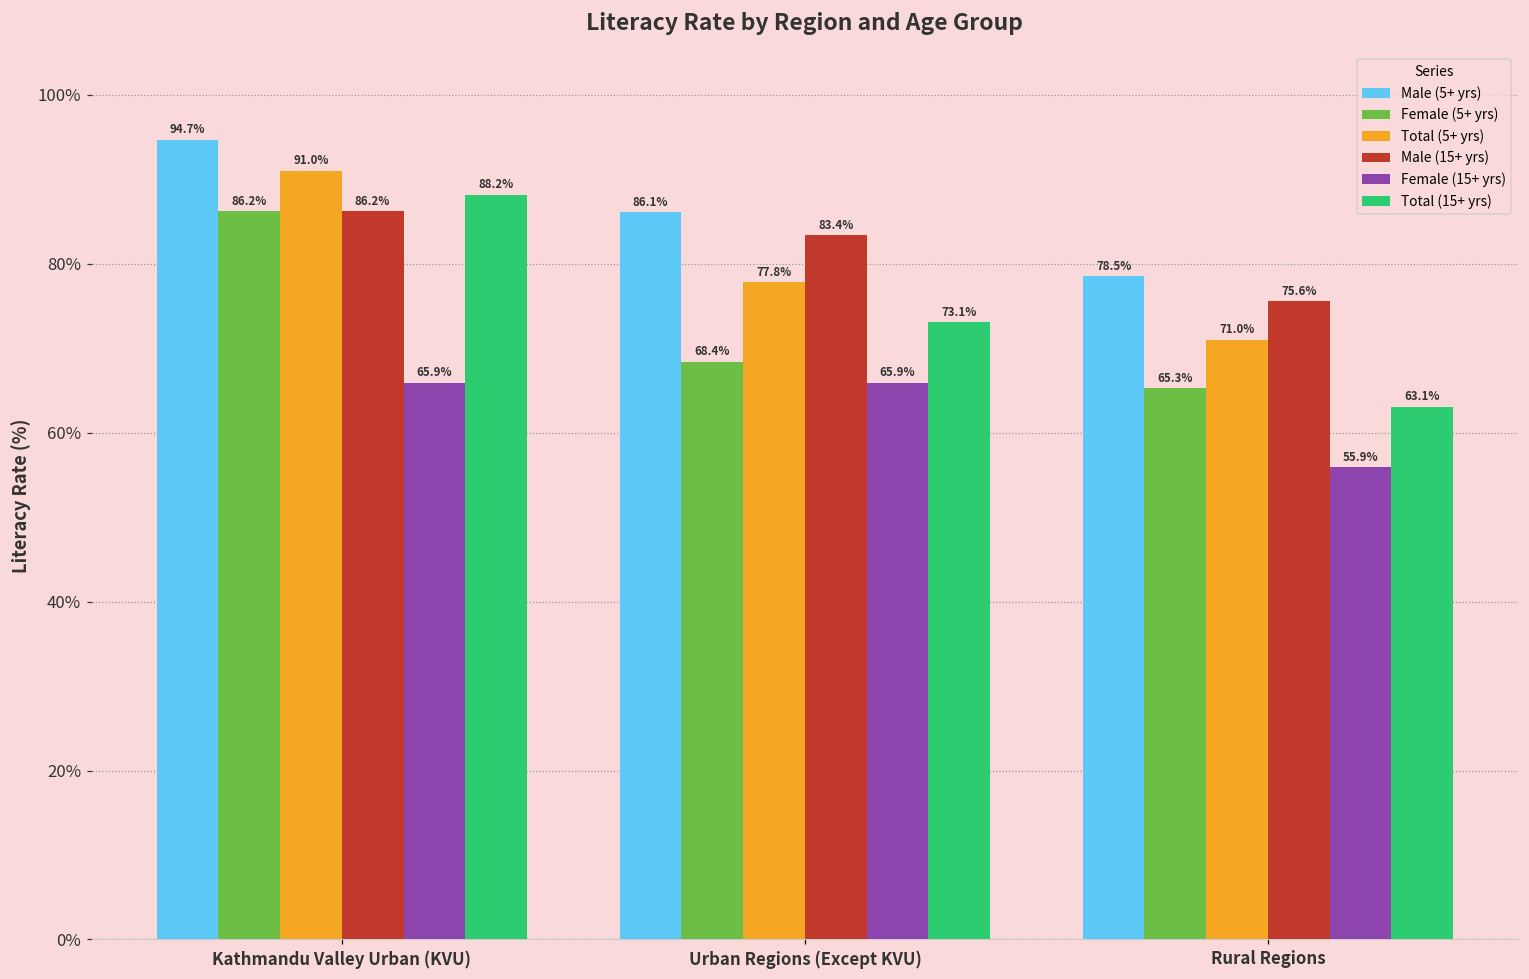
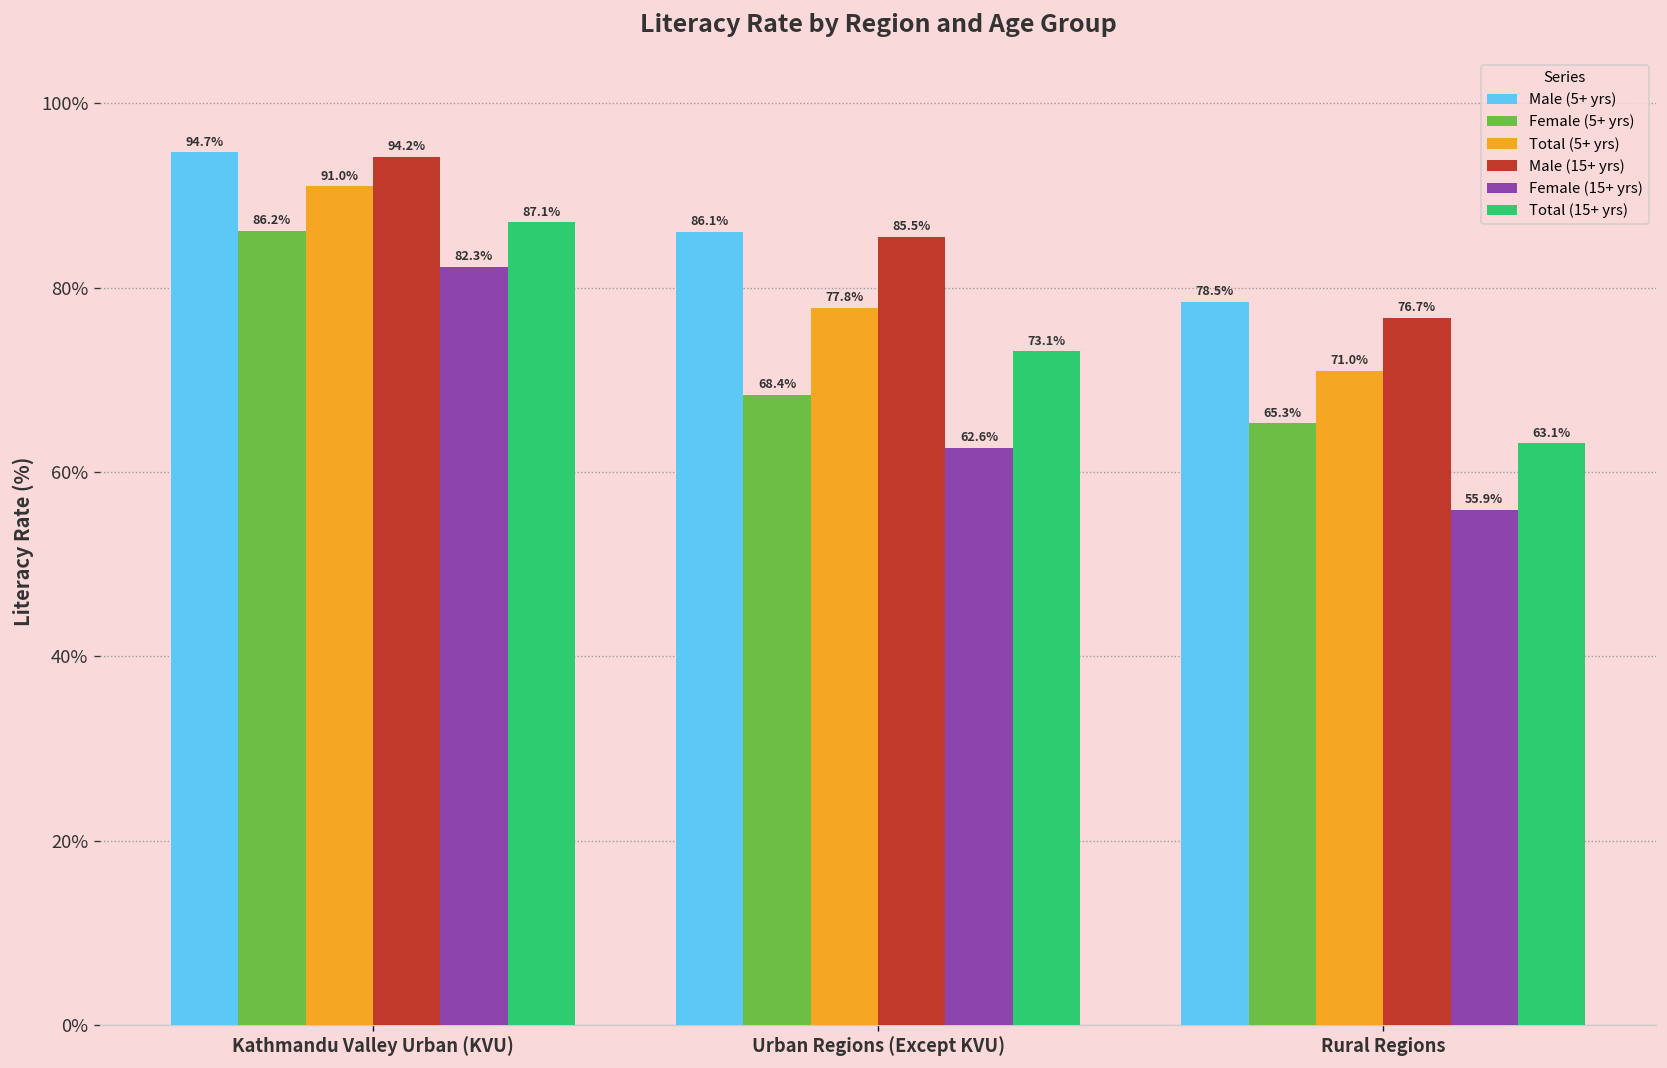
  {
    "Male (5+ yrs)": {
      "Kathmandu Valley Urban (KVU)": "94.7%",
      "Urban Regions (Except KVU)": "86.1%",
      "Rural Regions": "78.5%"
    },
    "Female (5+ yrs)": {
      "Kathmandu Valley Urban (KVU)": "86.2%",
      "Urban Regions (Except KVU)": "68.4%",
      "Rural Regions": "65.3%"
    },
    "Total (5+ yrs)": {
      "Kathmandu Valley Urban (KVU)": "91.0%",
      "Urban Regions (Except KVU)": "77.8%",
      "Rural Regions": "71.0%"
    },
    "Male (15+ yrs)": {
-     "Kathmandu Valley Urban (KVU)": "86.2%",
-     "Urban Regions (Except KVU)": "83.4%",
-     "Rural Regions": "75.6%"
+     "Kathmandu Valley Urban (KVU)": "94.2%",
+     "Urban Regions (Except KVU)": "85.5%",
+     "Rural Regions": "76.7%"
    },
    "Female (15+ yrs)": {
-     "Kathmandu Valley Urban (KVU)": "65.9%",
-     "Urban Regions (Except KVU)": "65.9%",
+     "Kathmandu Valley Urban (KVU)": "82.3%",
+     "Urban Regions (Except KVU)": "62.6%",
      "Rural Regions": "55.9%"
    },
    "Total (15+ yrs)": {
-     "Kathmandu Valley Urban (KVU)": "88.2%",
+     "Kathmandu Valley Urban (KVU)": "87.1%",
      "Urban Regions (Except KVU)": "73.1%",
      "Rural Regions": "63.1%"
    }
  }
